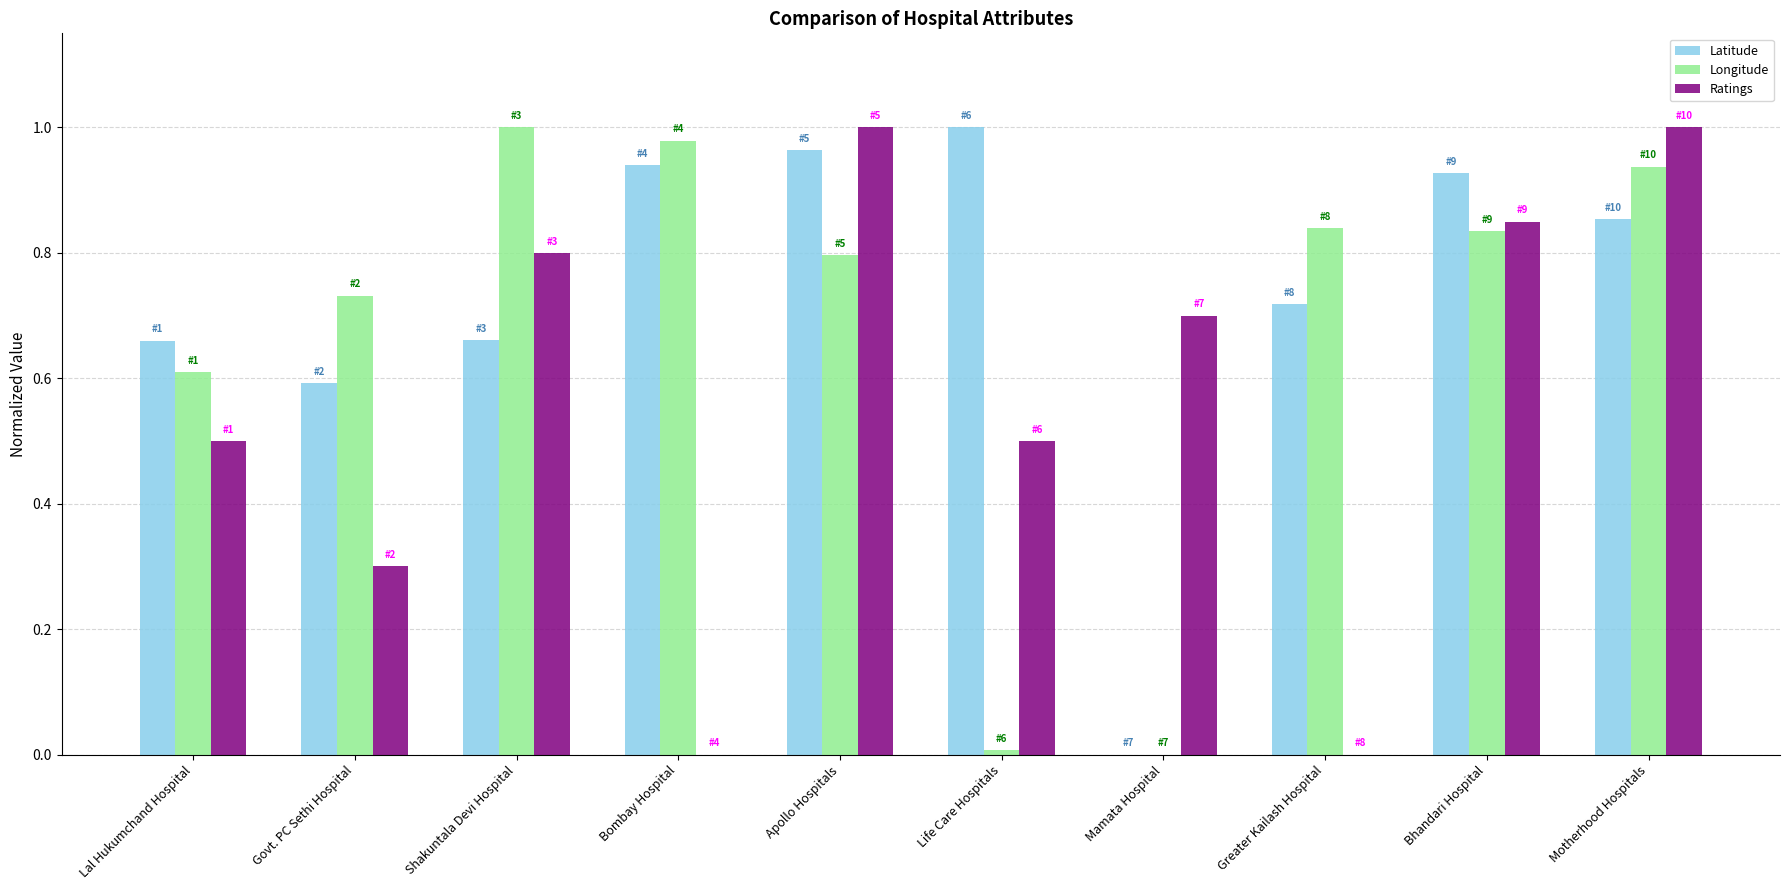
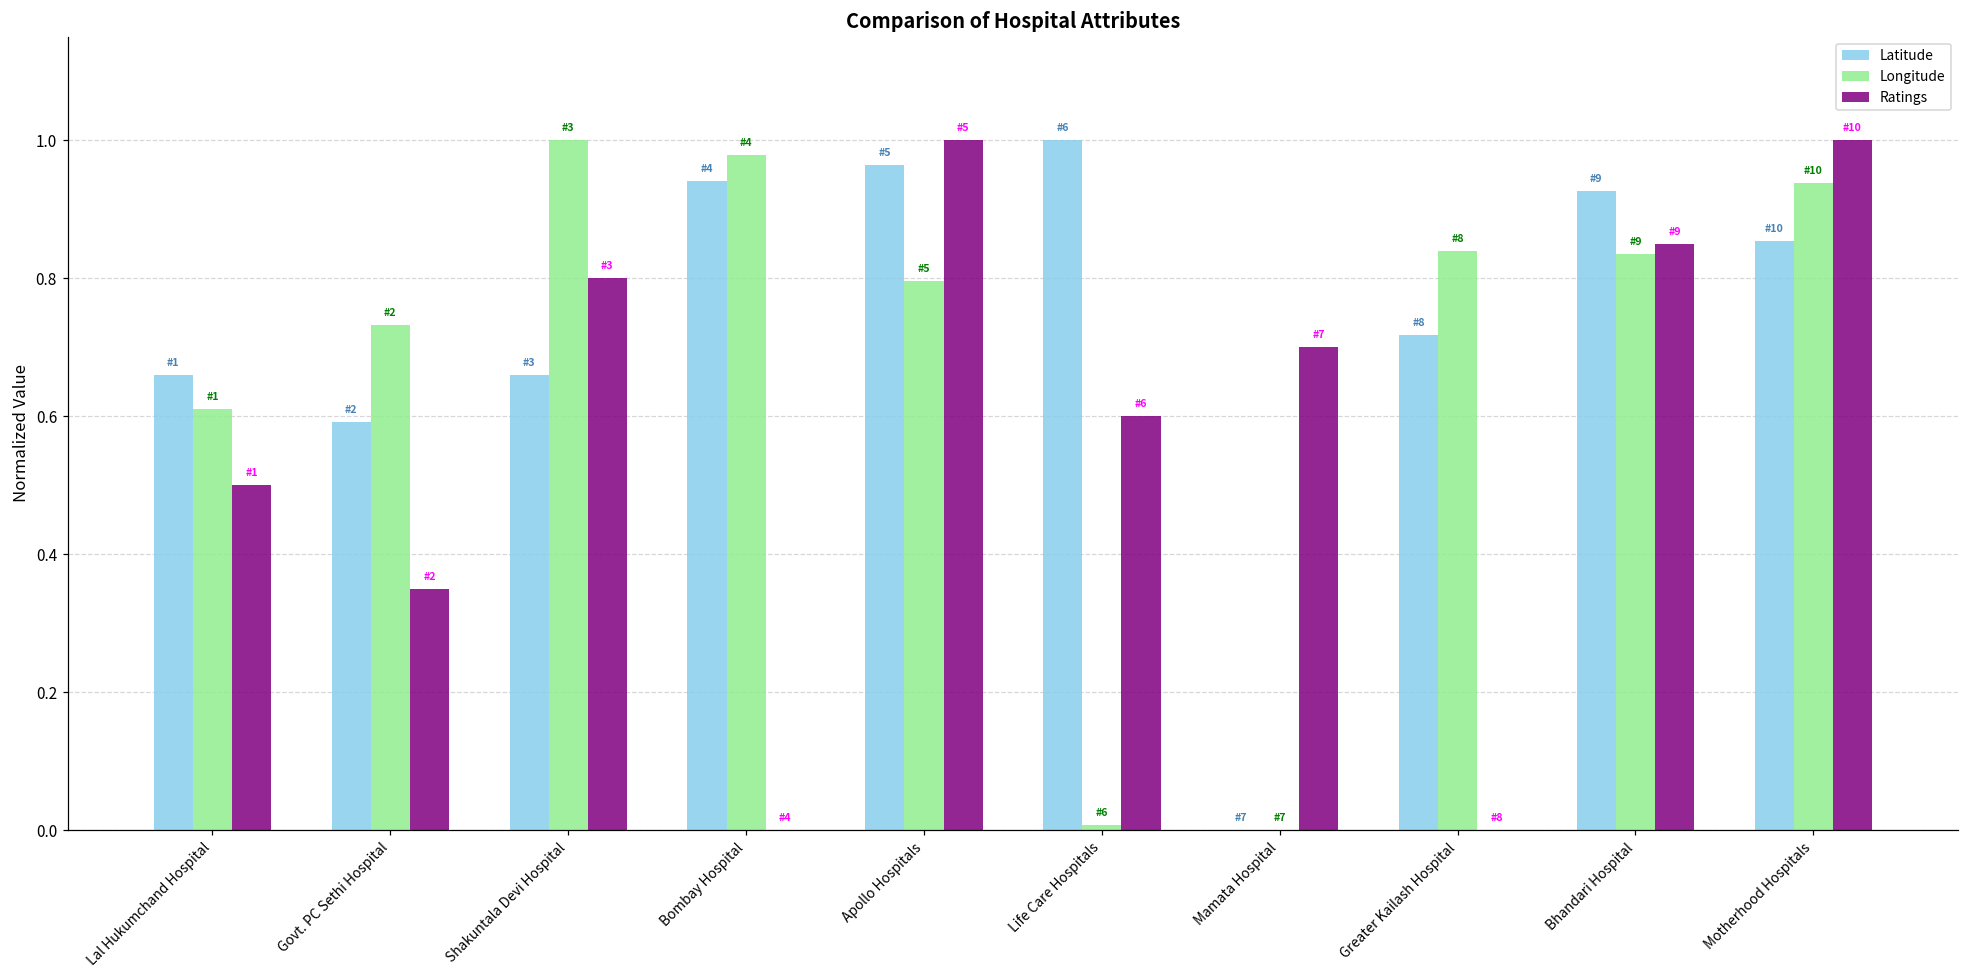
  {
    "Latitude": {
      "Lal Hukumchand Hospital": 1
    },
    "Longitude": {
      "Lal Hukumchand Hospital": 1
    },
    "Ratings": {
-     "Govt. PC Sethi Hospital": 0.30,
-     "Life Care Hospitals": 0.50
+     "Govt. PC Sethi Hospital": 0.35,
+     "Life Care Hospitals": 0.60
    }
  }
